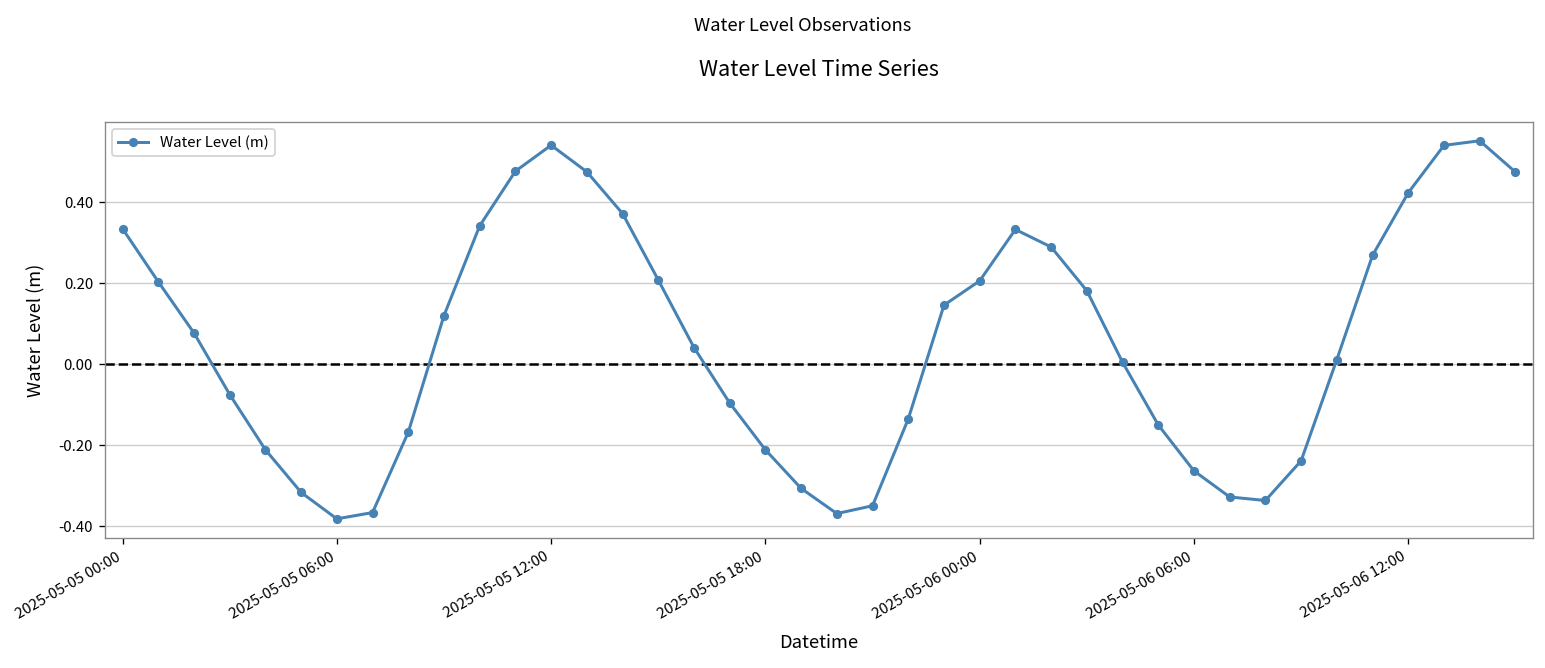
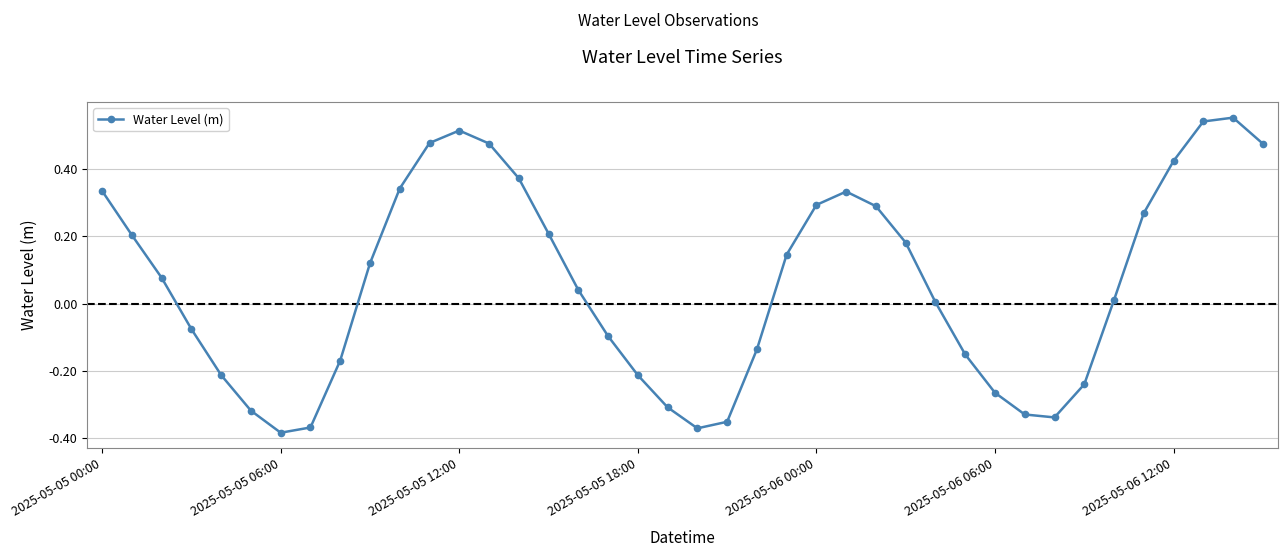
  {
    "2025-05-05 00:00": 0.33,
    "2025-05-05 06:00": -0.38,
-   "2025-05-05 12:00": 0.54,
+   "2025-05-05 12:00": 0.51,
    "2025-05-05 18:00": -0.21,
-   "2025-05-06 00:00": 0.21,
+   "2025-05-06 00:00": 0.29,
    "2025-05-06 06:00": -0.26,
    "2025-05-06 12:00": 0.42
  }
